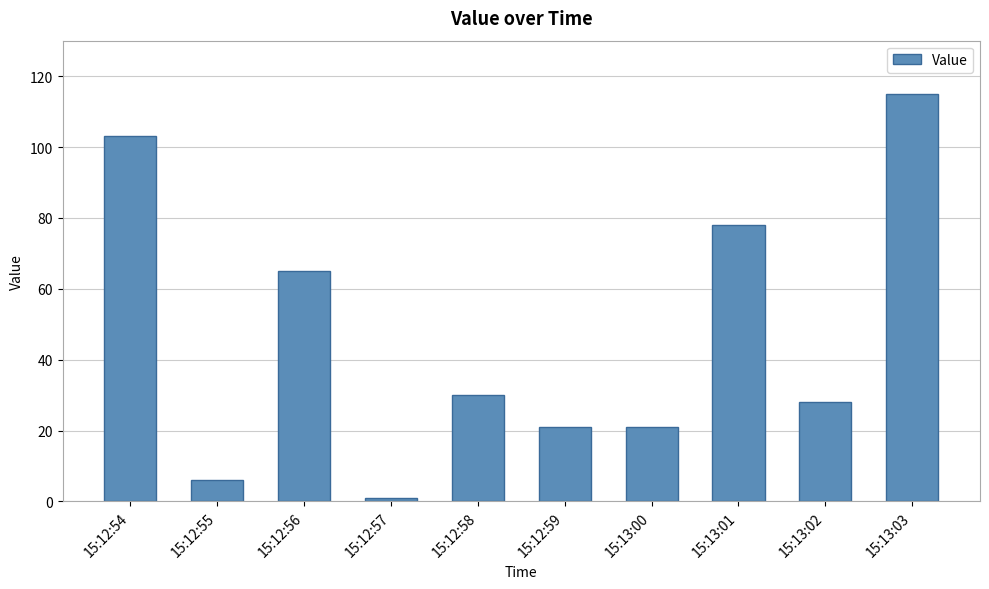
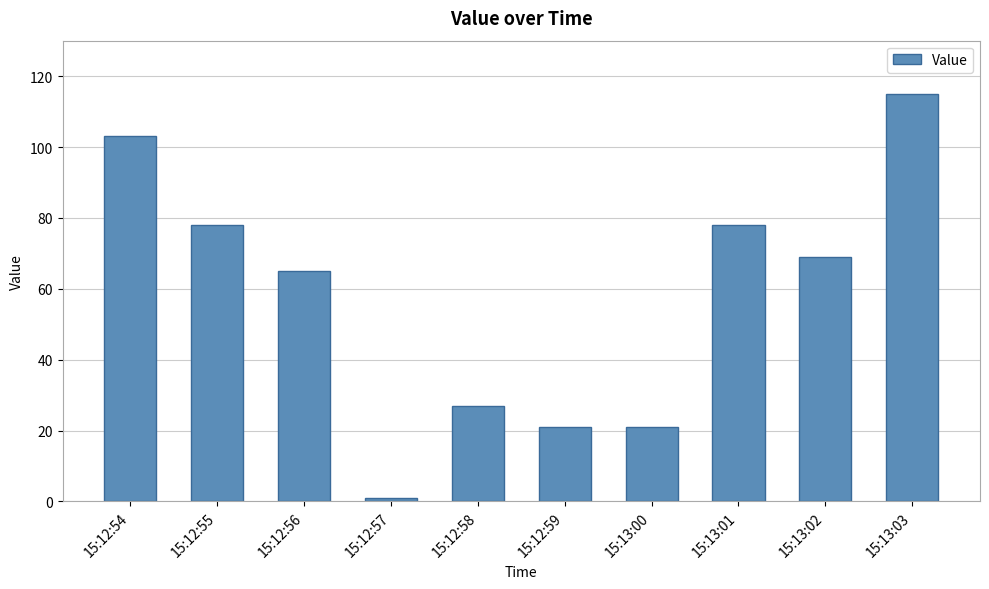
  {
    "15:12:54": 103,
-   "15:12:55": 6,
+   "15:12:55": 78,
    "15:12:56": 65,
    "15:12:57": 1,
-   "15:12:58": 30,
+   "15:12:58": 27,
    "15:12:59": 21,
    "15:13:00": 21,
    "15:13:01": 78,
-   "15:13:02": 28,
+   "15:13:02": 69,
    "15:13:03": 115
  }
